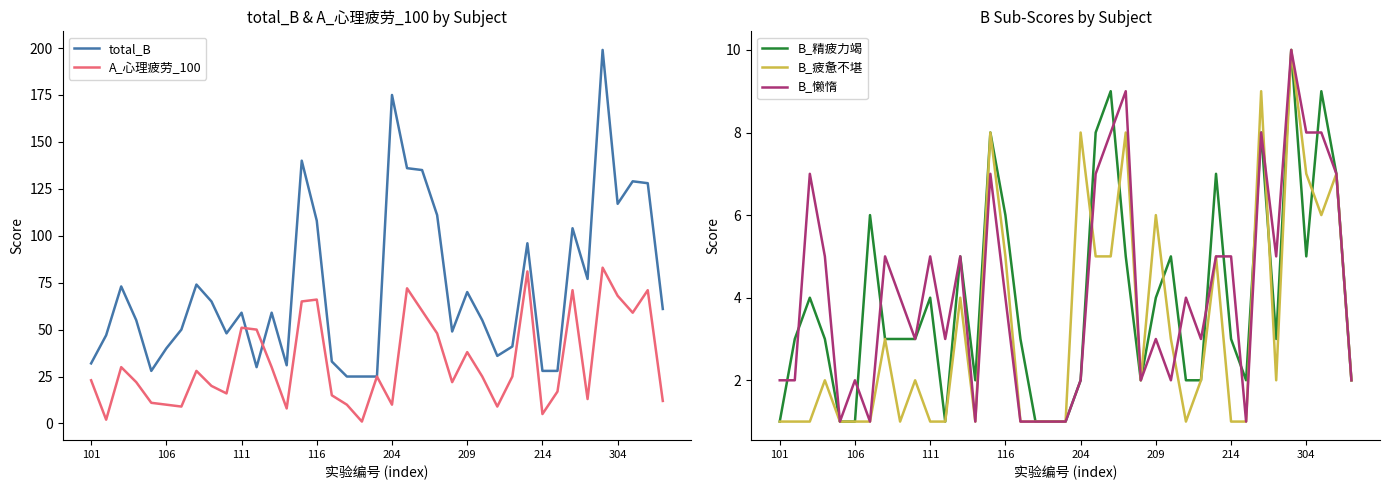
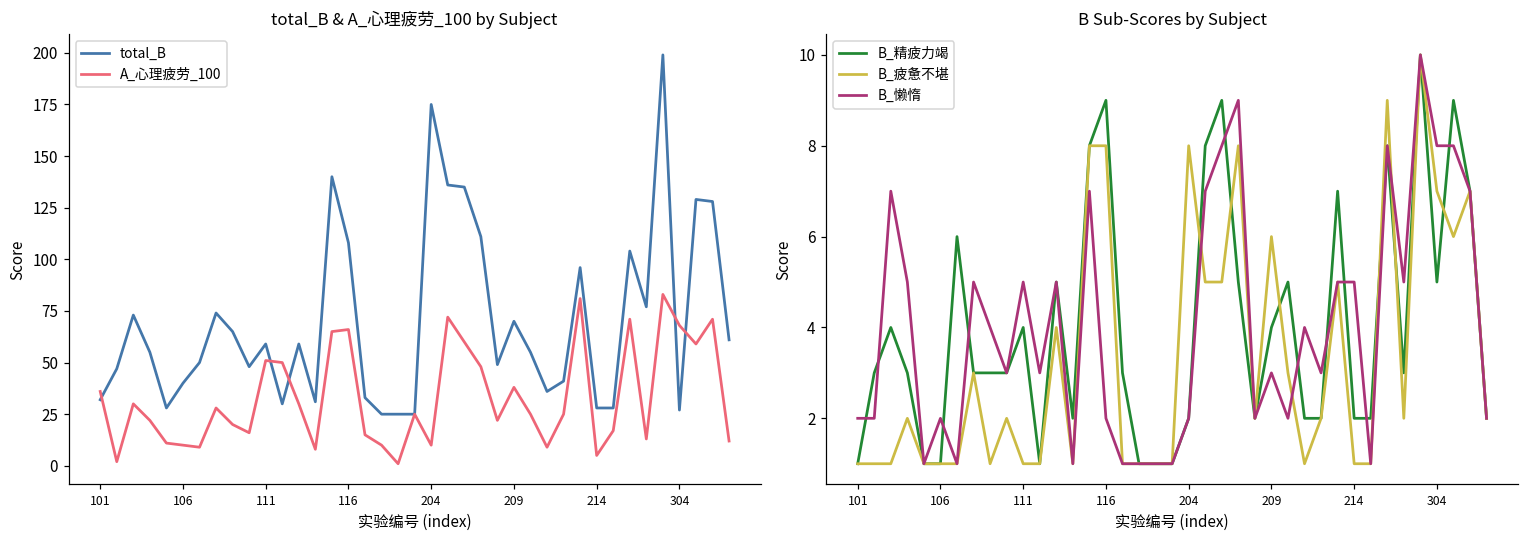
  {
    "total_B & A_心理疲劳_100 by Subject": {
      "total_B": {
        "101": 32,
        "106": 40,
        "111": 59,
        "116": 108,
        "204": 175,
        "209": 70,
        "214": 28,
-       "304": 117
+       "304": 27
      },
      "A_心理疲劳_100": {
-       "101": 23,
+       "101": 36,
        "106": 10,
        "111": 51,
        "116": 66,
        "204": 10,
        "209": 38,
        "214": 5,
        "304": 68
      }
    },
    "B Sub-Scores by Subject": {
      "B_精疲力竭": {
        "111": 4,
-       "116": 6,
+       "116": 9,
        "209": 4,
-       "214": 3,
+       "214": 2,
        "304": 5
      },
      "B_疲惫不堪": {
        "111": 1,
-       "116": 5,
+       "116": 8,
        "204": 8,
        "209": 6,
        "214": 1,
        "304": 7
      },
      "B_懒惰": {
        "101": 2,
        "106": 2,
        "111": 5,
-       "116": 4,
+       "116": 2,
        "209": 3,
        "214": 5,
        "304": 8
      }
    }
  }
